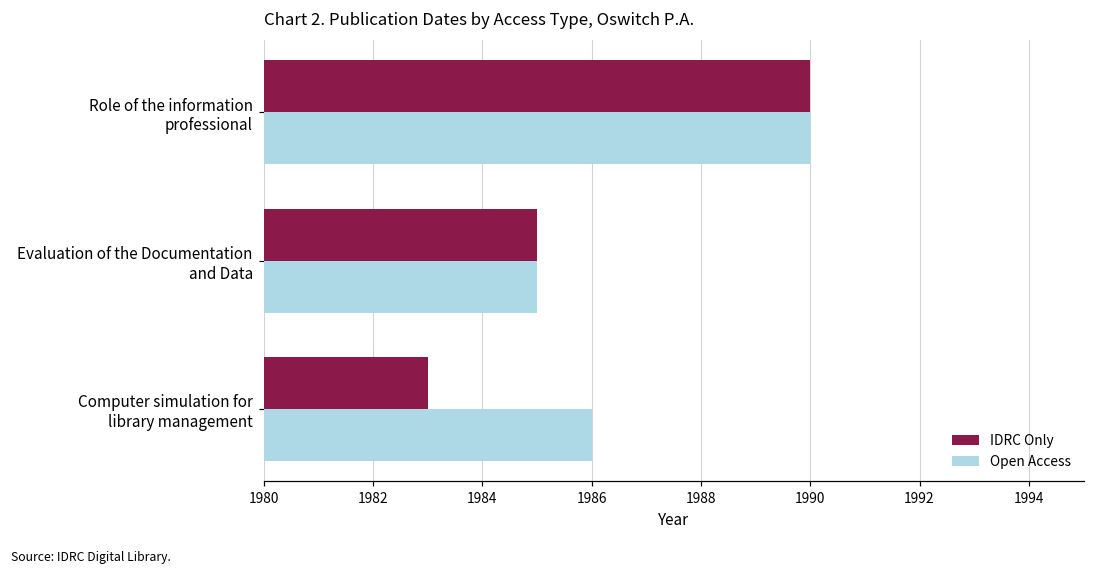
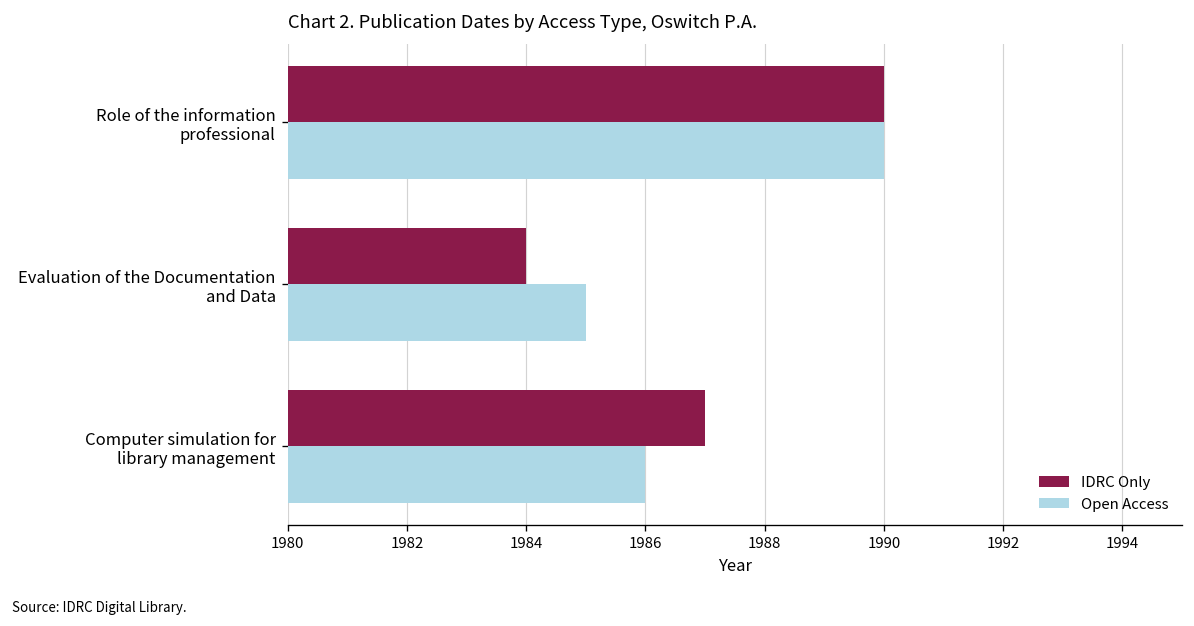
  {
    "IDRC Only": {
      "Role of the information professional": 1990,
-     "Evaluation of the Documentation and Data": 1985,
-     "Computer simulation for library management": 1983
+     "Evaluation of the Documentation and Data": 1984,
+     "Computer simulation for library management": 1987
    },
    "Open Access": {
      "Role of the information professional": 1990,
      "Evaluation of the Documentation and Data": 1985,
      "Computer simulation for library management": 1986
    }
  }
